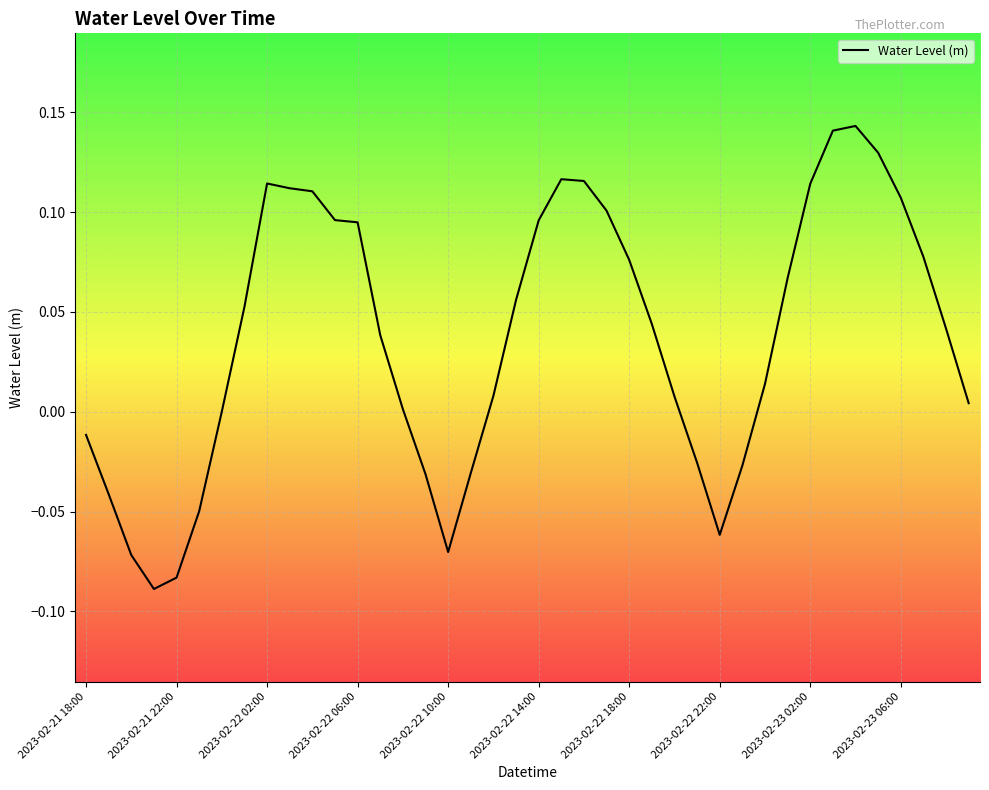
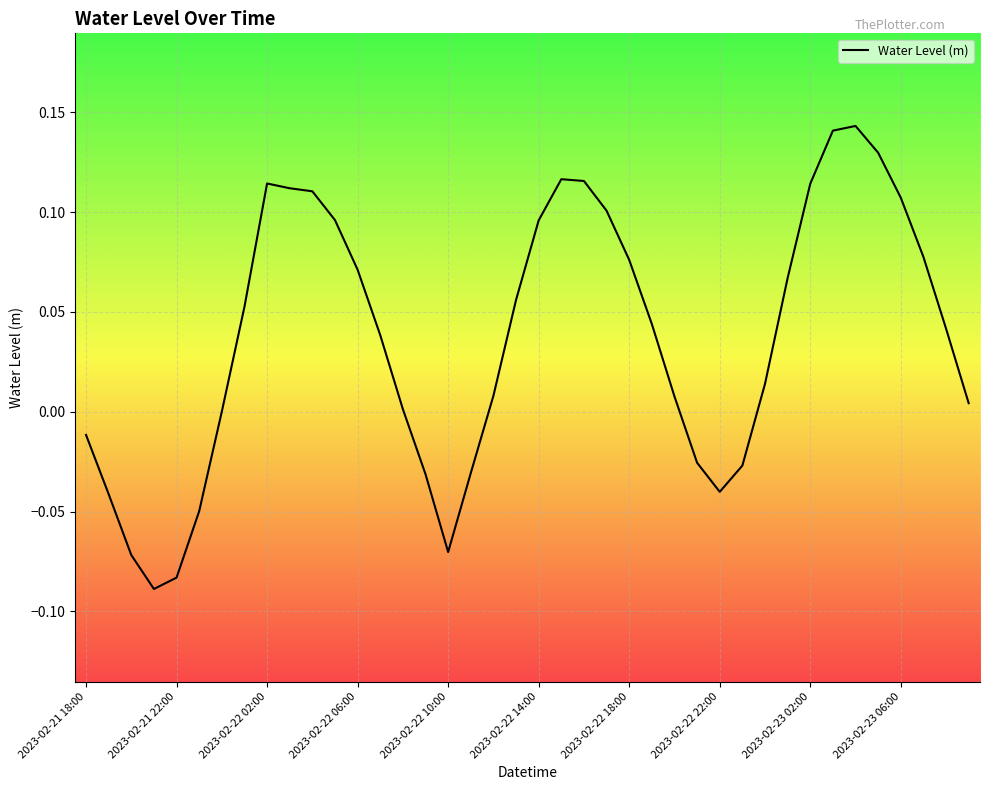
  {
    "2023-02-21 18:00": -0.012,
    "2023-02-21 22:00": -0.083,
    "2023-02-22 02:00": 0.114,
-   "2023-02-22 06:00": 0.095,
+   "2023-02-22 06:00": 0.071,
    "2023-02-22 10:00": -0.070,
    "2023-02-22 14:00": 0.096,
    "2023-02-22 18:00": 0.076,
-   "2023-02-22 22:00": -0.062,
+   "2023-02-22 22:00": -0.040,
    "2023-02-23 02:00": 0.114,
    "2023-02-23 06:00": 0.107
  }
